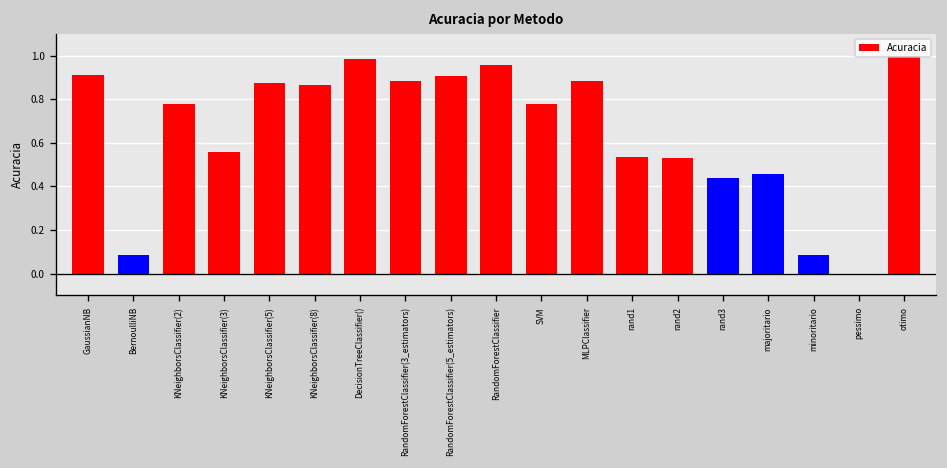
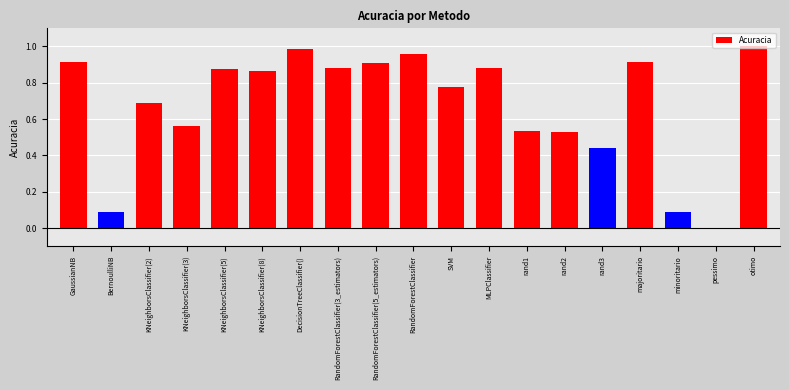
  {
    "GaussianNB": 0.91,
    "BernoulliNB": 0.09,
-   "KNeighborsClassifier(2)": 0.78,
+   "KNeighborsClassifier(2)": 0.69,
    "KNeighborsClassifier(3)": 0.56,
    "KNeighborsClassifier(5)": 0.88,
    "KNeighborsClassifier(8)": 0.86,
    "DecisionTreeClassifier()": 0.99,
    "RandomForestClassifier(3_estimators)": 0.88,
    "RandomForestClassifier(5_estimators)": 0.91,
    "RandomForestClassifier": 0.96,
    "SVM": 0.78,
    "MLPClassifier": 0.88,
    "rand1": 0.54,
    "rand2": 0.53,
    "rand3": 0.44,
-   "majoritario": 0.46,
+   "majoritario": 0.91,
    "minoritario": 0.09,
    "pessimo": 0.00
  }
